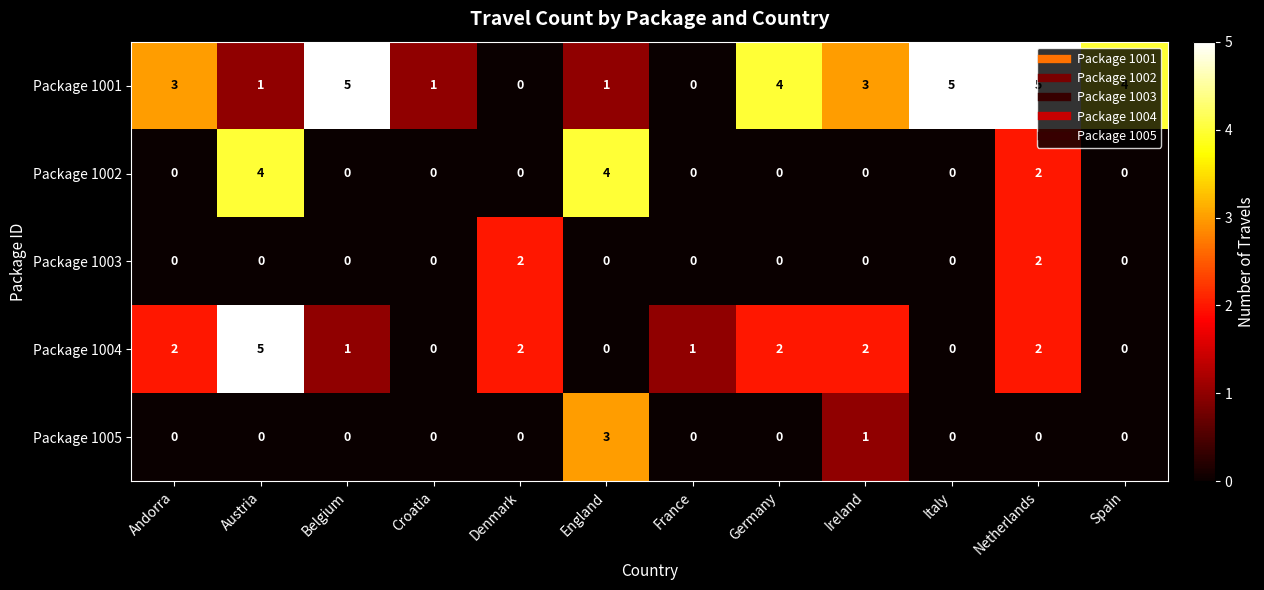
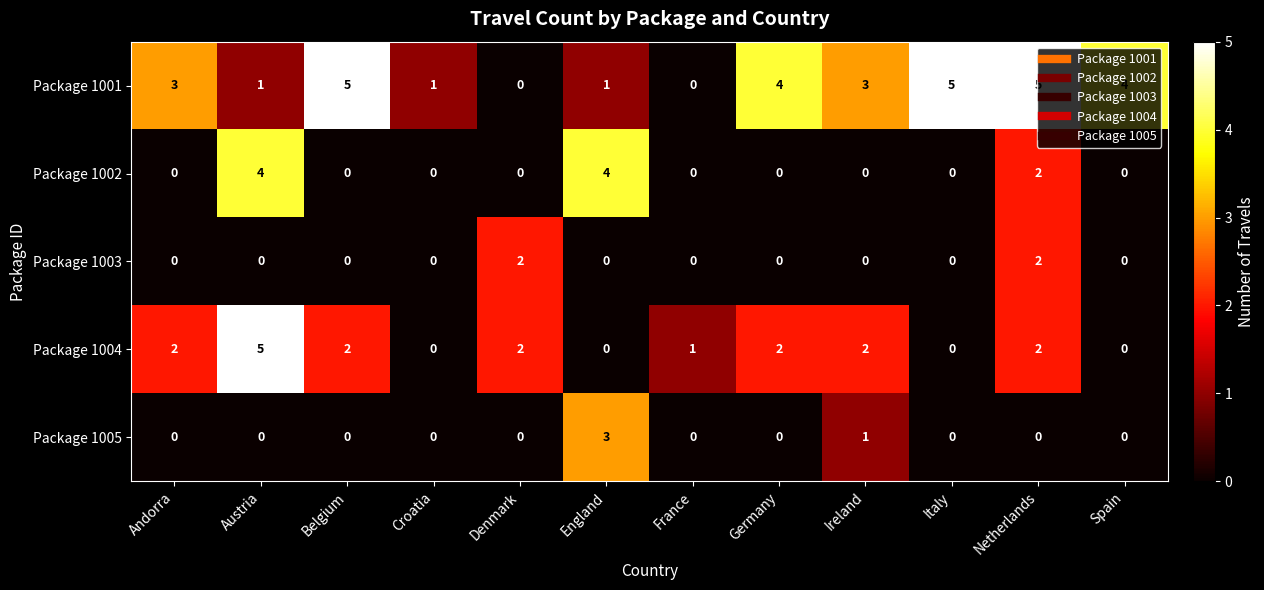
  {
    "Package 1001": {
      "Andorra": 3,
      "Austria": 1,
      "Belgium": 5,
      "Croatia": 1,
      "Denmark": 0,
      "England": 1,
      "France": 0,
      "Germany": 4,
      "Ireland": 3,
      "Italy": 5
    },
    "Package 1002": {
      "Andorra": 0,
      "Austria": 4,
      "Belgium": 0,
      "Croatia": 0,
      "Denmark": 0,
      "England": 4,
      "France": 0,
      "Germany": 0,
      "Ireland": 0,
      "Italy": 0,
      "Netherlands": 2,
      "Spain": 0
    },
    "Package 1003": {
      "Andorra": 0,
      "Austria": 0,
      "Belgium": 0,
      "Croatia": 0,
      "Denmark": 2,
      "England": 0,
      "France": 0,
      "Germany": 0,
      "Ireland": 0,
      "Italy": 0,
      "Netherlands": 2,
      "Spain": 0
    },
    "Package 1004": {
      "Andorra": 2,
      "Austria": 5,
-     "Belgium": 1,
+     "Belgium": 2,
      "Croatia": 0,
      "Denmark": 2,
      "England": 0,
      "France": 1,
      "Germany": 2,
      "Ireland": 2,
      "Italy": 0,
      "Netherlands": 2,
      "Spain": 0
    },
    "Package 1005": {
      "Andorra": 0,
      "Austria": 0,
      "Belgium": 0,
      "Croatia": 0,
      "Denmark": 0,
      "England": 3,
      "France": 0,
      "Germany": 0,
      "Ireland": 1,
      "Italy": 0,
      "Netherlands": 0,
      "Spain": 0
    }
  }
